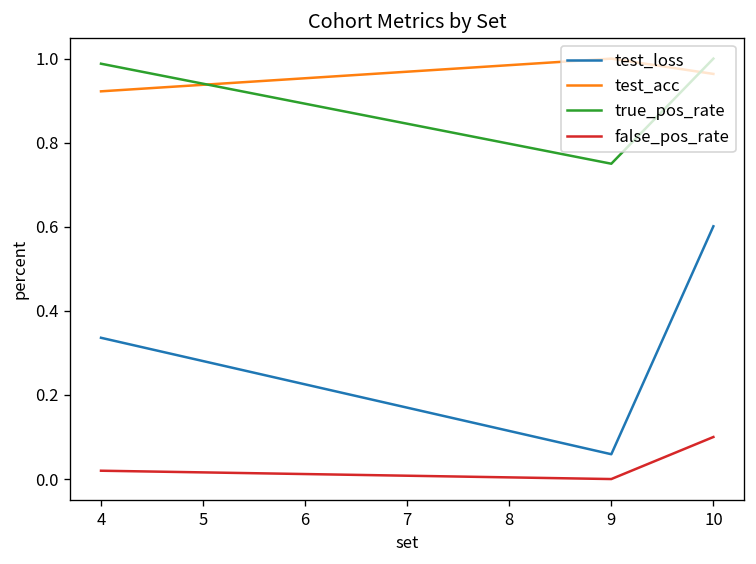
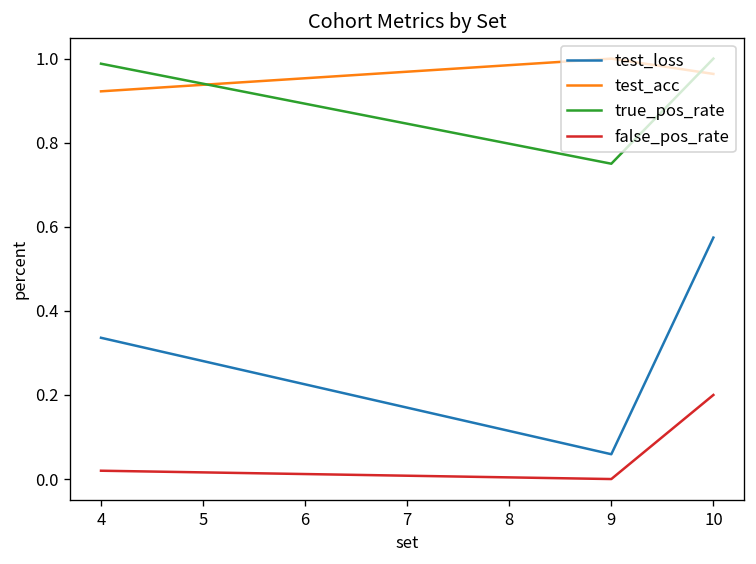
  {
    "test_loss": {
      "4": 0.34,
      "9": 0.06,
-     "10": 0.60
+     "10": 0.57
    },
    "test_acc": {
      "4": 0.92
    },
    "true_pos_rate": {
      "4": 0.99,
      "9": 0.75
    },
    "false_pos_rate": {
      "4": 0.02,
      "9": 0.0,
-     "10": 0.1
+     "10": 0.2
    }
  }
